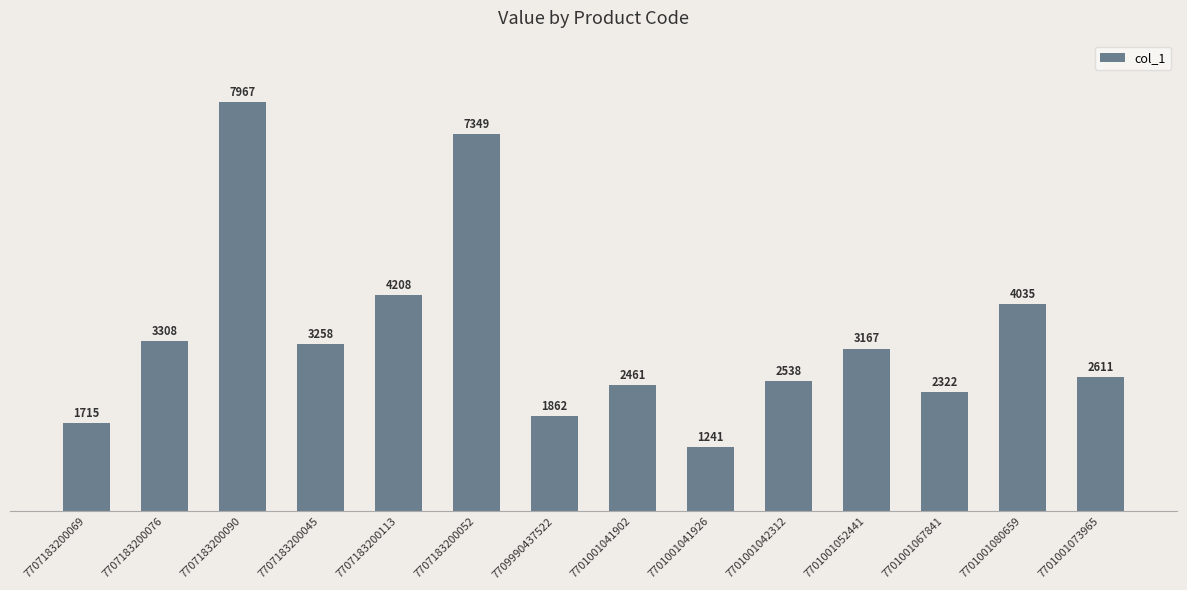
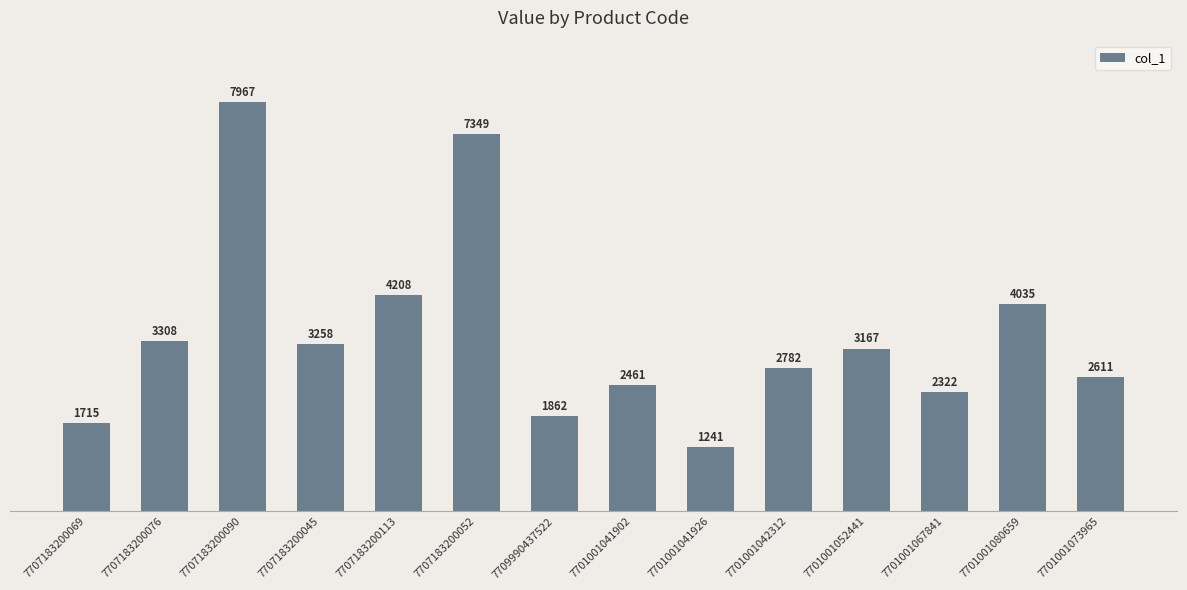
  {
    "7707183200069": 1715,
    "7707183200076": 3308,
    "7707183200090": 7967,
    "7707183200045": 3258,
    "7707183200113": 4208,
    "7707183200052": 7349,
    "7709990437522": 1862,
    "7701001041902": 2461,
    "7701001041926": 1241,
-   "7701001042312": 2538,
+   "7701001042312": 2782,
    "7701001052441": 3167,
    "7701001067841": 2322,
    "7701001080659": 4035,
    "7701001073965": 2611
  }
